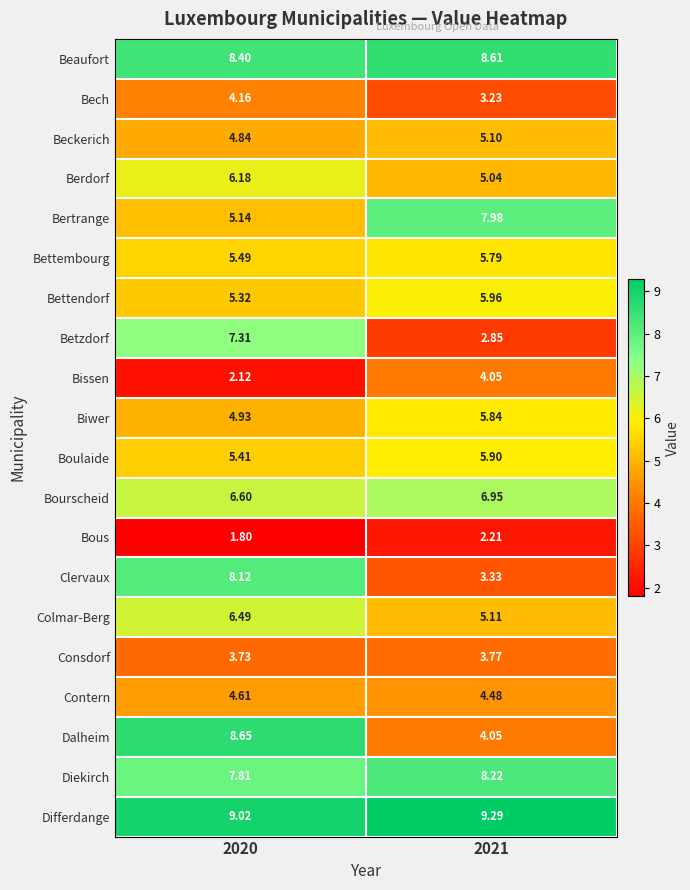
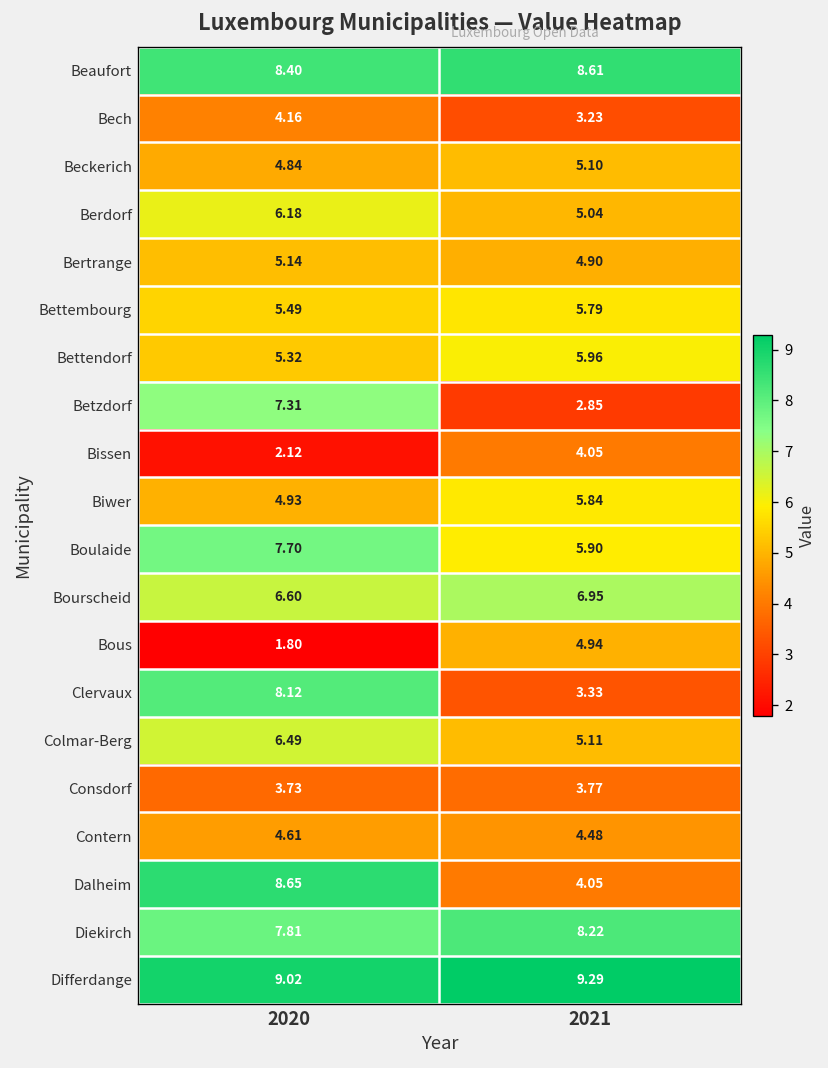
  {
    "Beaufort": {
      "2020": 8.40,
      "2021": 8.61
    },
    "Bech": {
      "2020": 4.16,
      "2021": 3.23
    },
    "Beckerich": {
      "2020": 4.84,
      "2021": 5.10
    },
    "Berdorf": {
      "2020": 6.18,
      "2021": 5.04
    },
    "Bertrange": {
      "2020": 5.14,
-     "2021": 7.98
+     "2021": 4.90
    },
    "Bettembourg": {
      "2020": 5.49,
      "2021": 5.79
    },
    "Bettendorf": {
      "2020": 5.32,
      "2021": 5.96
    },
    "Betzdorf": {
      "2020": 7.31,
      "2021": 2.85
    },
    "Bissen": {
      "2020": 2.12,
      "2021": 4.05
    },
    "Biwer": {
      "2020": 4.93,
      "2021": 5.84
    },
    "Boulaide": {
-     "2020": 5.41,
+     "2020": 7.70,
      "2021": 5.90
    },
    "Bourscheid": {
      "2020": 6.60,
      "2021": 6.95
    },
    "Bous": {
      "2020": 1.80,
-     "2021": 2.21
+     "2021": 4.94
    },
    "Clervaux": {
      "2020": 8.12,
      "2021": 3.33
    },
    "Colmar-Berg": {
      "2020": 6.49,
      "2021": 5.11
    },
    "Consdorf": {
      "2020": 3.73,
      "2021": 3.77
    },
    "Contern": {
      "2020": 4.61,
      "2021": 4.48
    },
    "Dalheim": {
      "2020": 8.65,
      "2021": 4.05
    },
    "Diekirch": {
      "2020": 7.81,
      "2021": 8.22
    },
    "Differdange": {
      "2020": 9.02,
      "2021": 9.29
    }
  }
